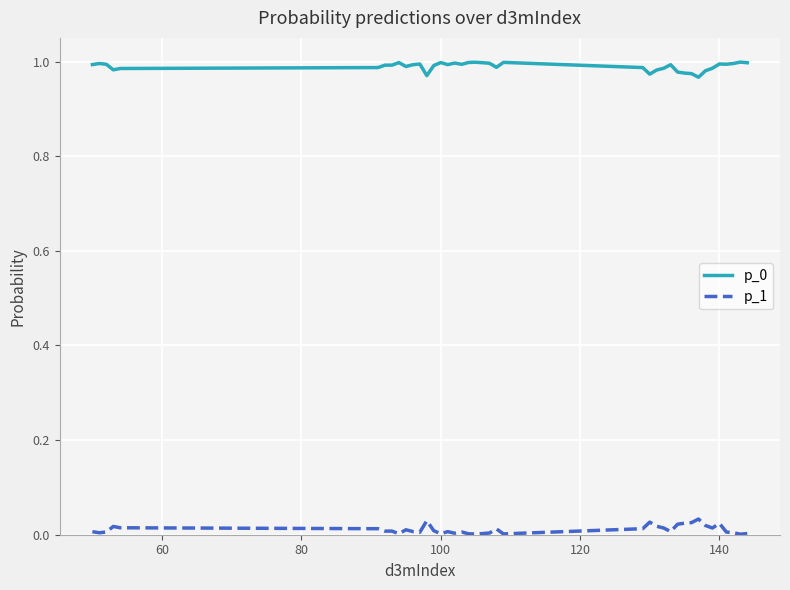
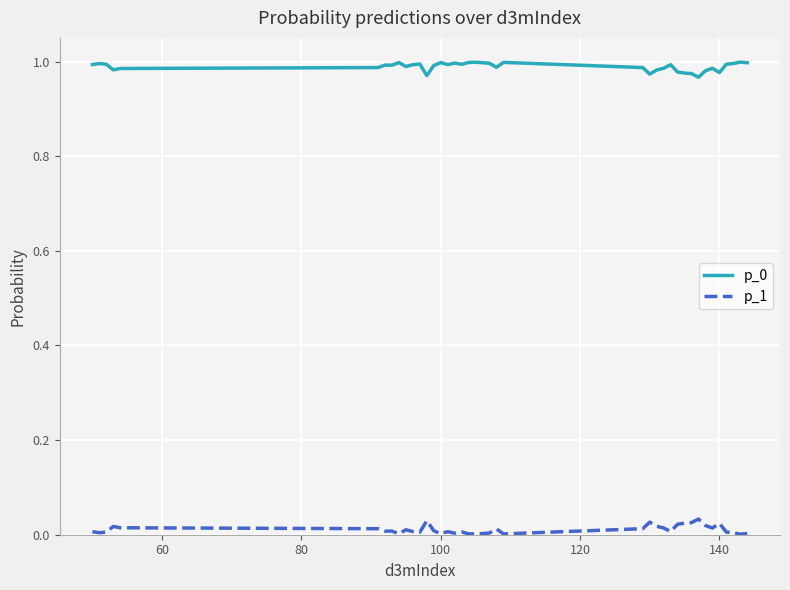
  {
    "p_0": {
      "100": 1.00,
-     "140": 0.99
+     "140": 0.98
    },
    "p_1": {
      "100": 0.00,
      "140": 0.02
    }
  }
